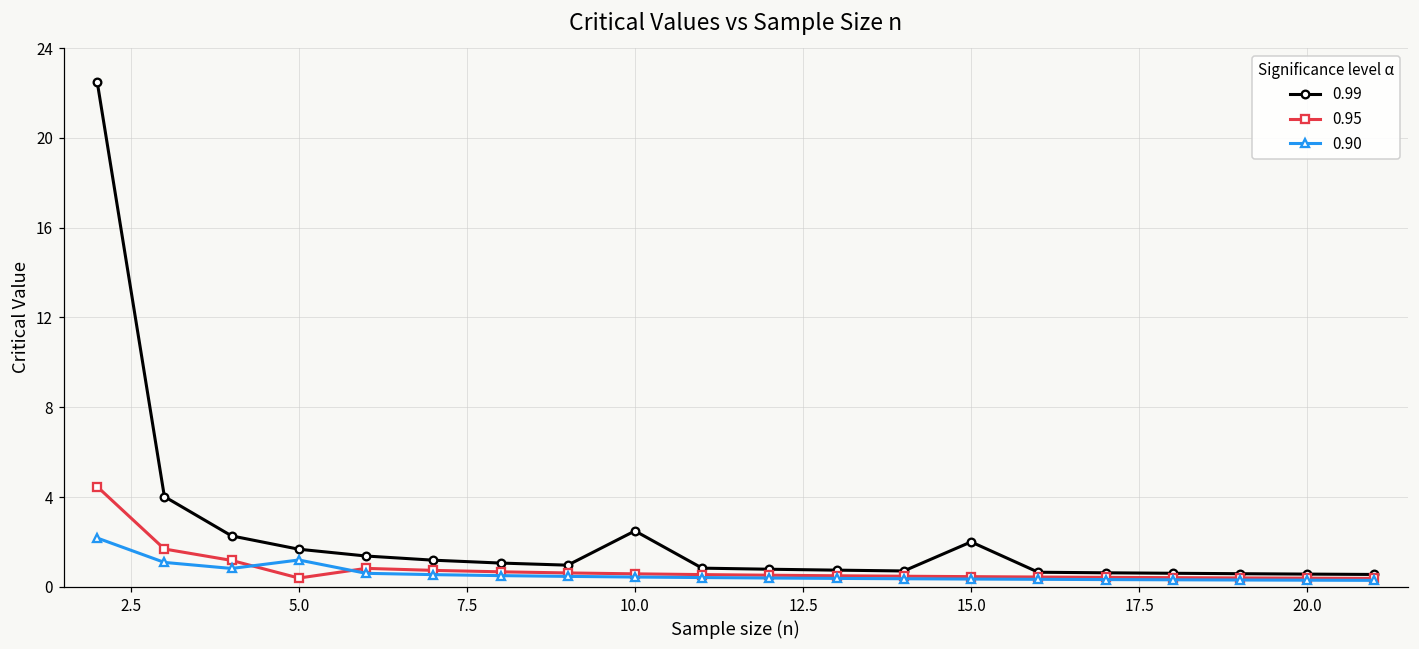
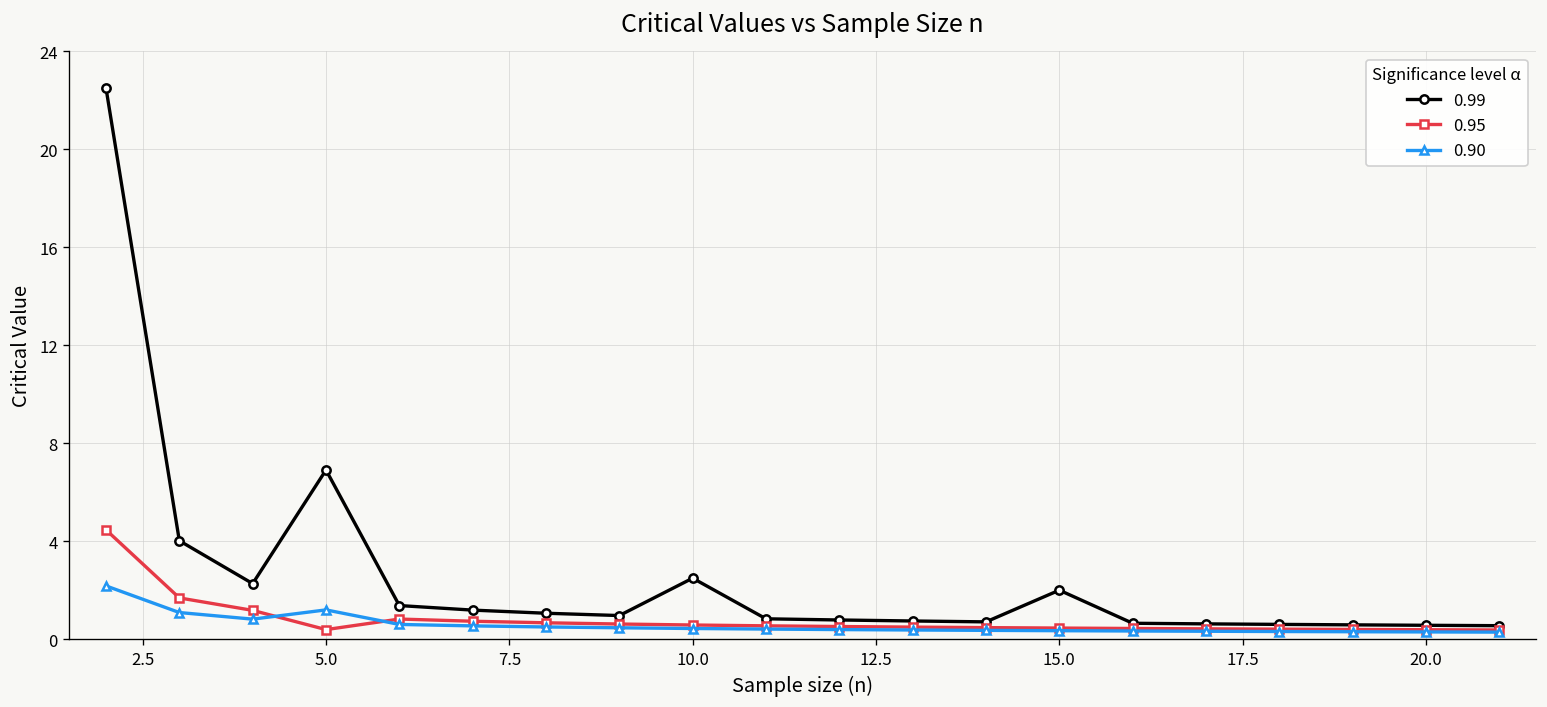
  {
    "0.99": {
-     "5.0": 1.7,
+     "5.0": 6.9,
      "10.0": 2.5,
      "15.0": 2.0,
      "20.0": 0.6
    },
    "0.95": {
      "5.0": 0.4,
      "10.0": 0.6
    },
    "0.90": {
      "5.0": 1.2,
      "10.0": 0.4
    }
  }
